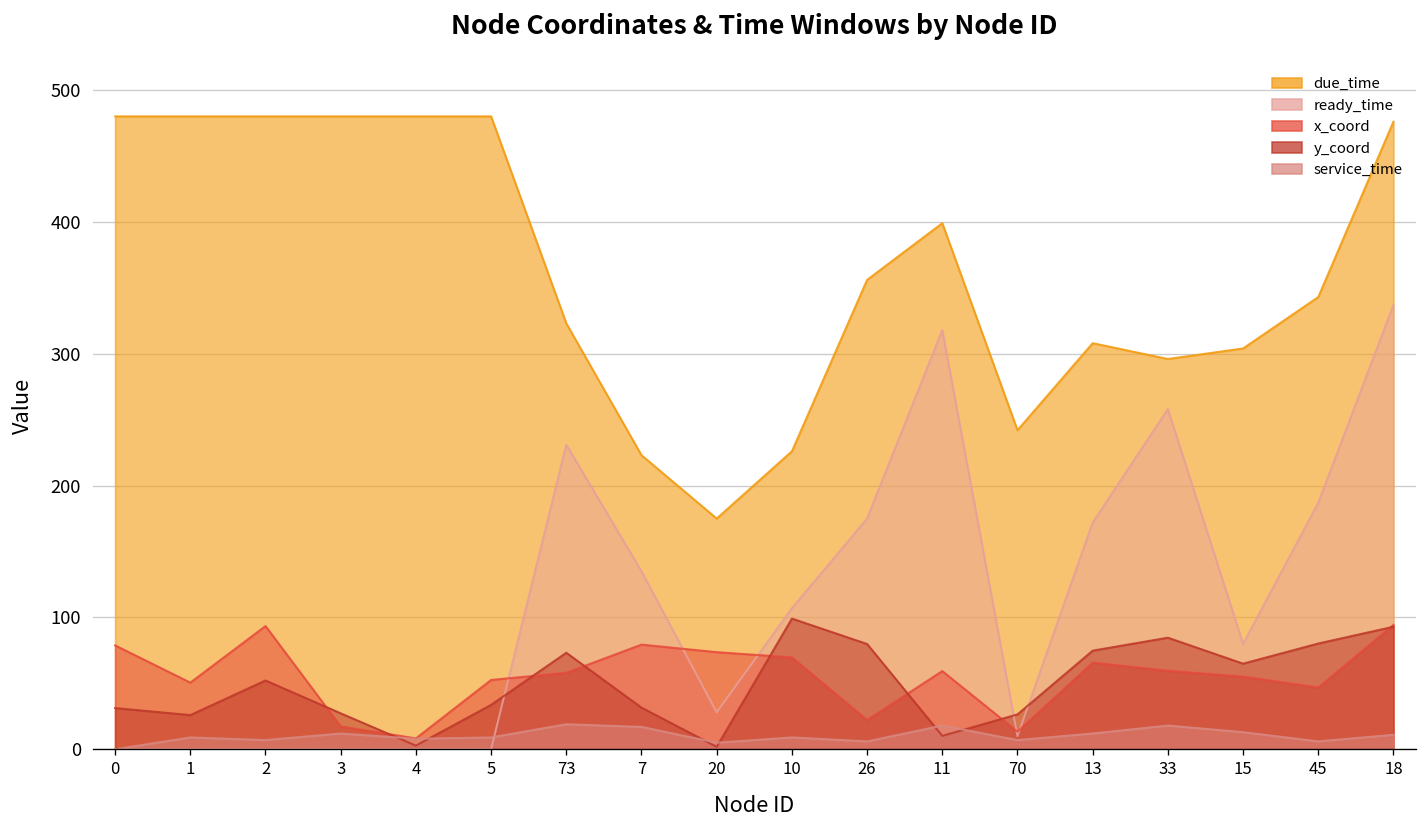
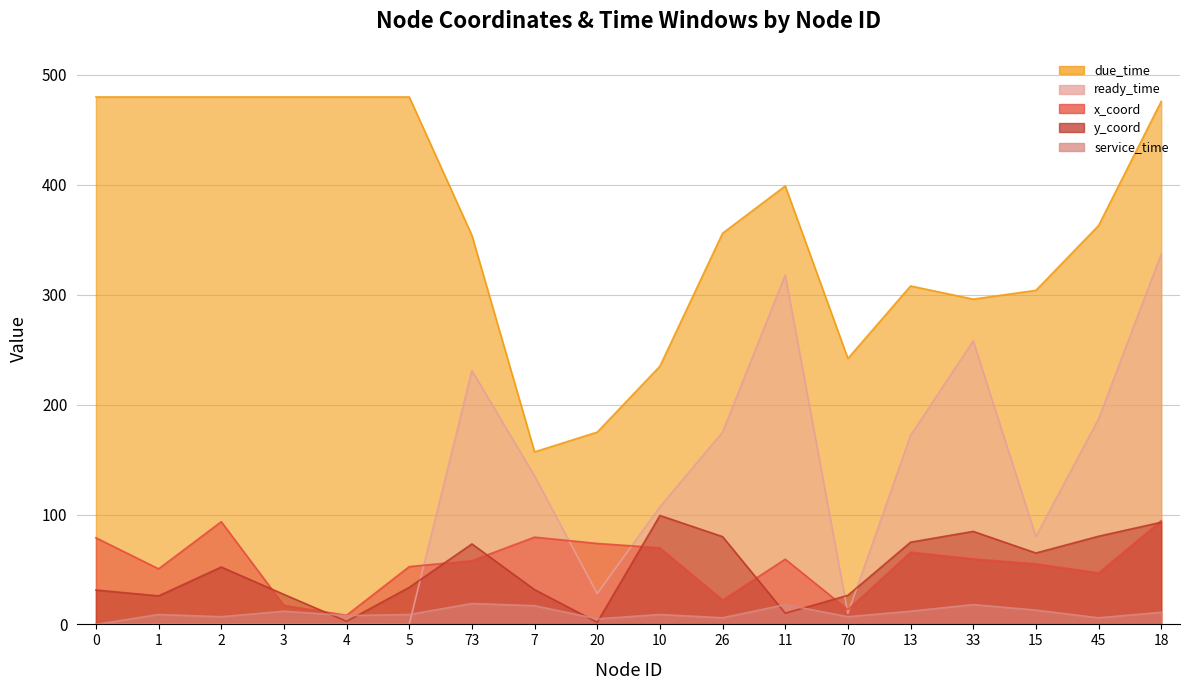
  {
    "due_time": {
      "0": 480,
      "1": 480,
      "2": 480,
      "3": 480,
      "4": 480,
      "5": 480,
-     "73": 323,
-     "7": 223,
+     "73": 354,
+     "7": 157,
      "20": 175,
-     "10": 226,
+     "10": 235,
      "26": 356,
      "11": 399,
      "70": 242,
      "13": 308,
      "33": 296,
      "15": 304,
-     "45": 343,
+     "45": 363,
      "18": 476
    }
  }
